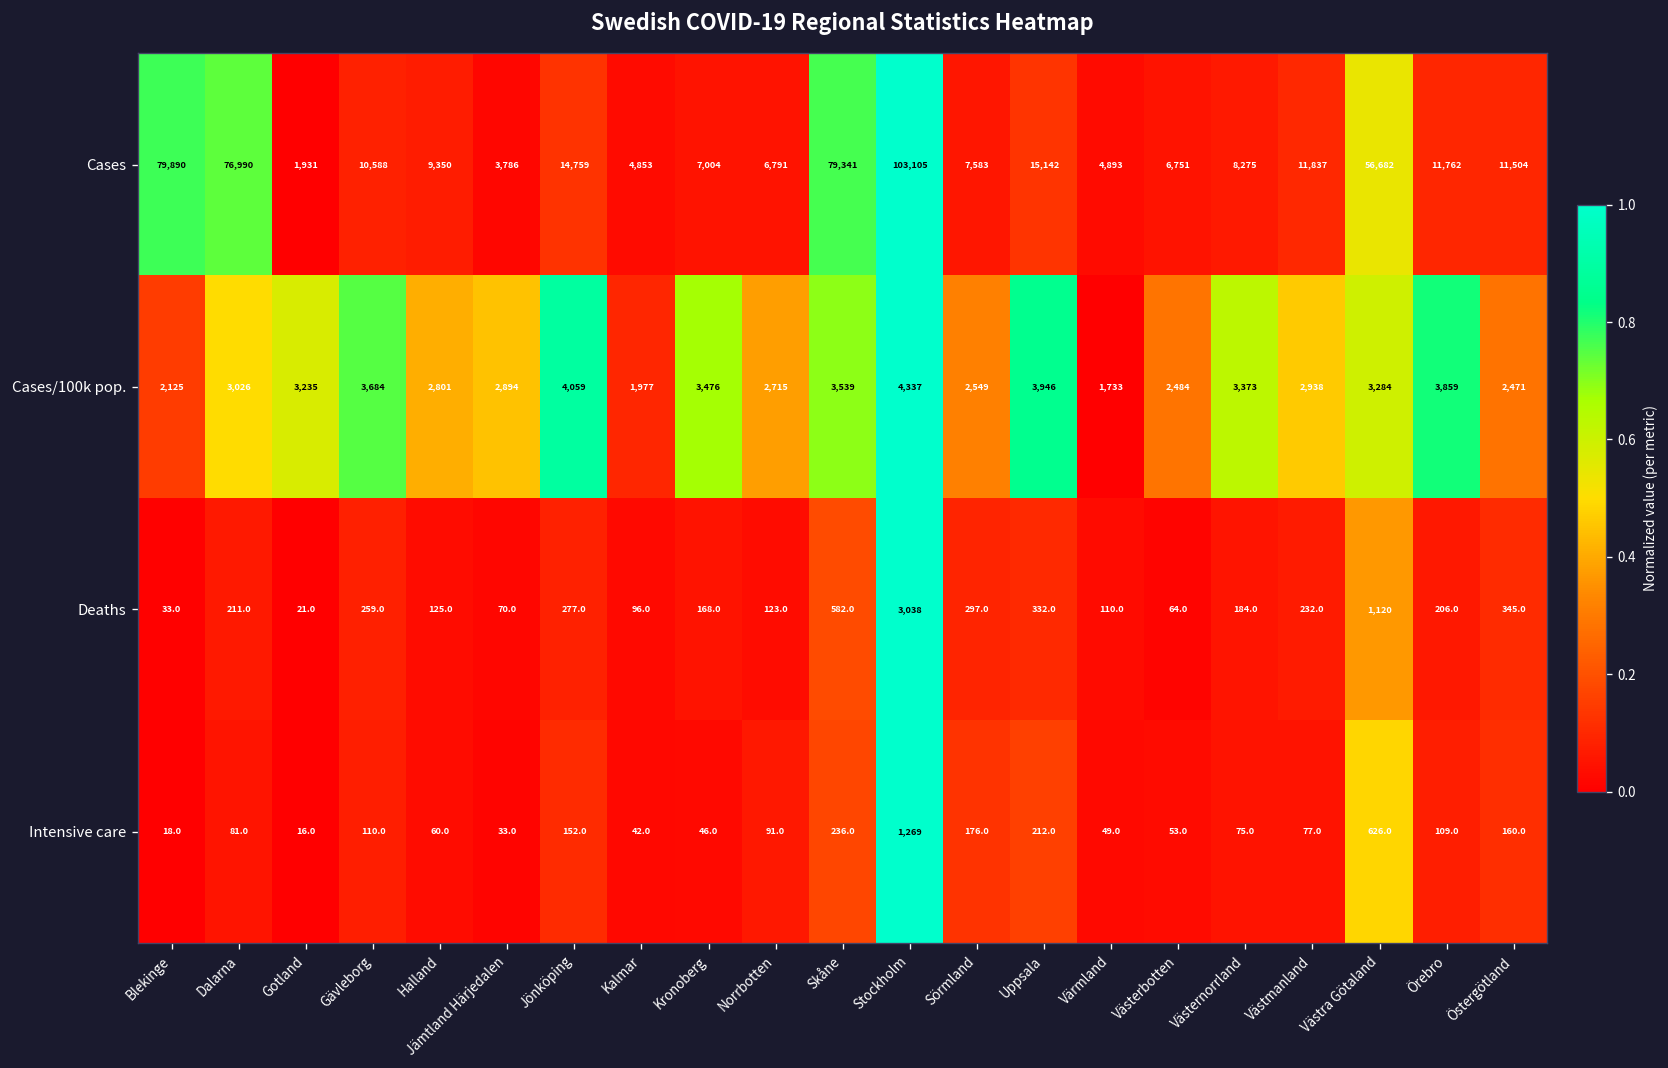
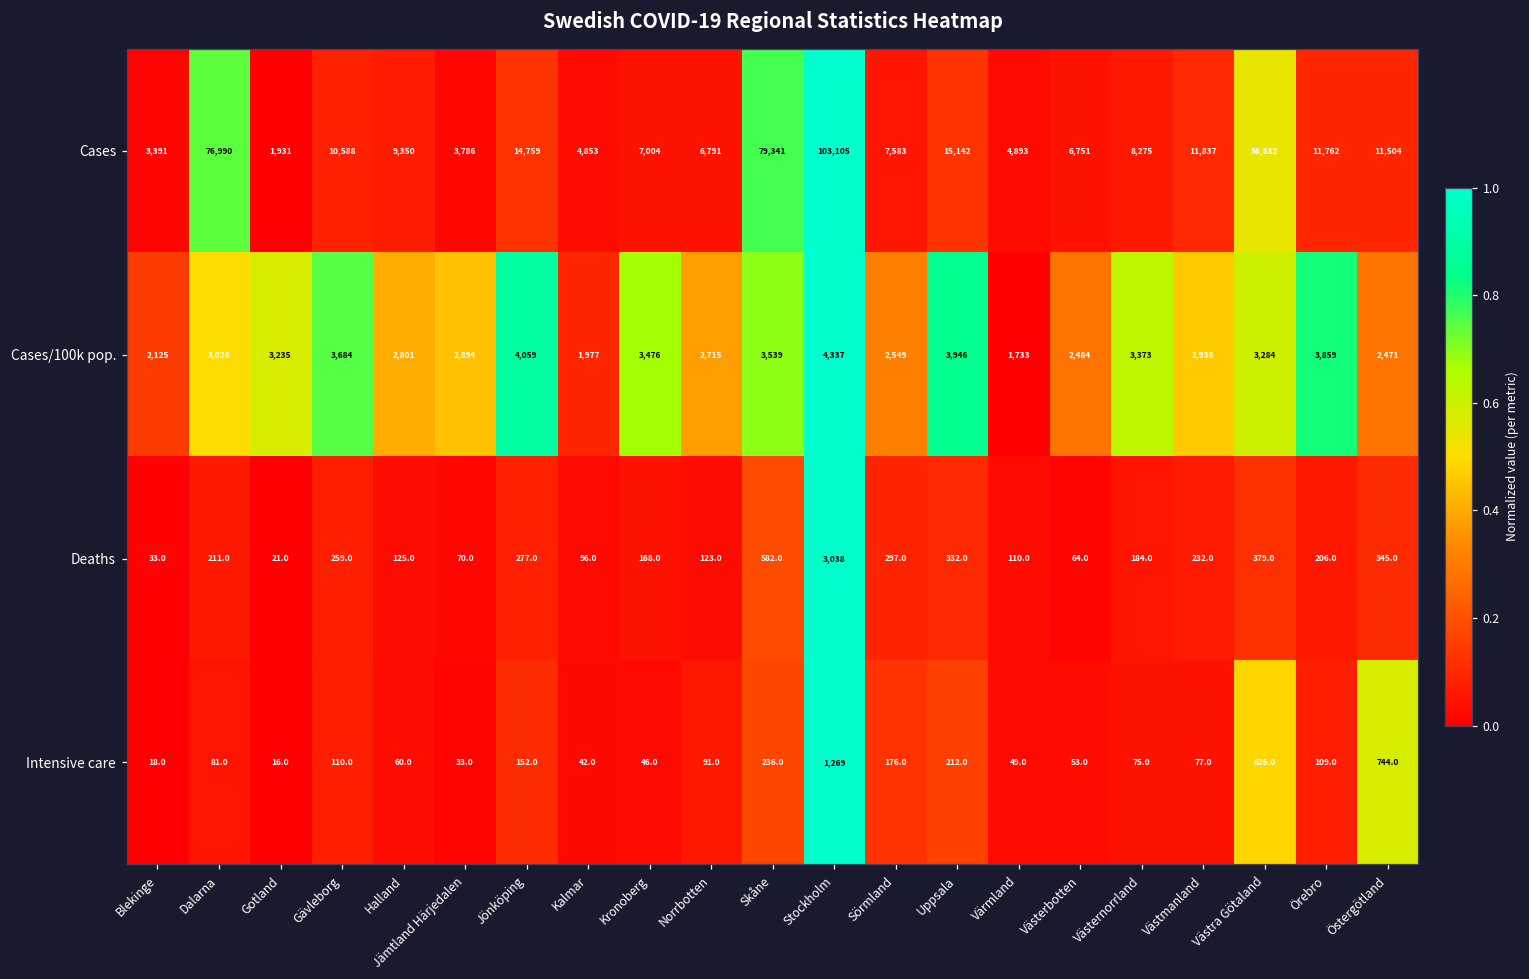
  {
    "Cases": {
-     "Blekinge": "79,890",
+     "Blekinge": "3,391",
      "Dalarna": "76,990",
      "Gotland": "1,931",
      "Gävleborg": "10,588",
      "Halland": "9,350",
      "Jämtland Härjedalen": "3,786",
      "Jönköping": "14,759",
      "Kalmar": "4,853",
      "Kronoberg": "7,004",
      "Norrbotten": "6,791",
      "Skåne": "79,341",
      "Stockholm": "103,105",
      "Sörmland": "7,583",
      "Uppsala": "15,142",
      "Värmland": "4,893",
      "Västerbotten": "6,751",
      "Västernorrland": "8,275",
      "Västmanland": "11,837",
      "Västra Götaland": "56,682",
      "Örebro": "11,762",
      "Östergötland": "11,504"
    },
    "Cases/100k pop.": {
      "Blekinge": "2,125",
      "Dalarna": "3,026",
      "Gotland": "3,235",
      "Gävleborg": "3,684",
      "Halland": "2,801",
      "Jämtland Härjedalen": "2,894",
      "Jönköping": "4,059",
      "Kalmar": "1,977",
      "Kronoberg": "3,476",
      "Norrbotten": "2,715",
      "Skåne": "3,539",
      "Stockholm": "4,337",
      "Sörmland": "2,549",
      "Uppsala": "3,946",
      "Värmland": "1,733",
      "Västerbotten": "2,484",
      "Västernorrland": "3,373",
      "Västmanland": "2,938",
      "Västra Götaland": "3,284",
      "Örebro": "3,859",
      "Östergötland": "2,471"
    },
    "Deaths": {
      "Blekinge": "33.0",
      "Dalarna": "211.0",
      "Gotland": "21.0",
      "Gävleborg": "259.0",
      "Halland": "125.0",
      "Jämtland Härjedalen": "70.0",
      "Jönköping": "277.0",
      "Kalmar": "96.0",
      "Kronoberg": "168.0",
      "Norrbotten": "123.0",
      "Skåne": "582.0",
      "Stockholm": "3,038",
      "Sörmland": "297.0",
      "Uppsala": "332.0",
      "Värmland": "110.0",
      "Västerbotten": "64.0",
      "Västernorrland": "184.0",
      "Västmanland": "232.0",
-     "Västra Götaland": "1,120",
+     "Västra Götaland": "379.0",
      "Örebro": "206.0",
      "Östergötland": "345.0"
    },
    "Intensive care": {
      "Blekinge": "18.0",
      "Dalarna": "81.0",
      "Gotland": "16.0",
      "Gävleborg": "110.0",
      "Halland": "60.0",
      "Jämtland Härjedalen": "33.0",
      "Jönköping": "152.0",
      "Kalmar": "42.0",
      "Kronoberg": "46.0",
      "Norrbotten": "91.0",
      "Skåne": "236.0",
      "Stockholm": "1,269",
      "Sörmland": "176.0",
      "Uppsala": "212.0",
      "Värmland": "49.0",
      "Västerbotten": "53.0",
      "Västernorrland": "75.0",
      "Västmanland": "77.0",
      "Västra Götaland": "626.0",
      "Örebro": "109.0",
-     "Östergötland": "160.0"
+     "Östergötland": "744.0"
    }
  }
